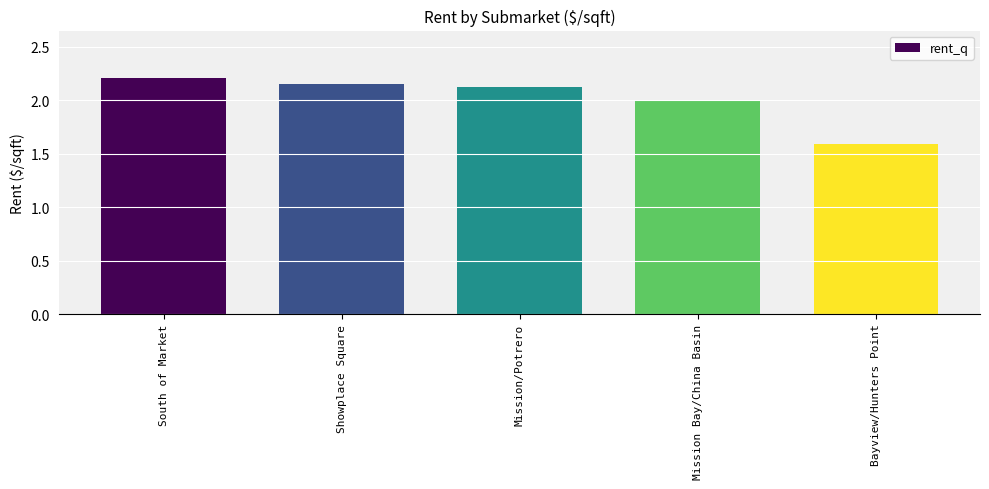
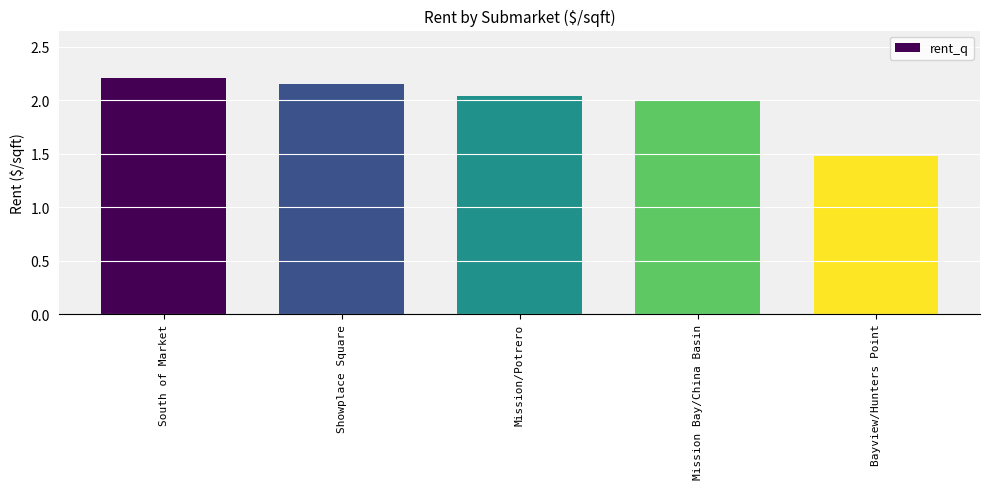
  {
    "South of Market": 2.21,
    "Showplace Square": 2.15,
-   "Mission/Potrero": 2.12,
+   "Mission/Potrero": 2.04,
    "Mission Bay/China Basin": 2.00,
-   "Bayview/Hunters Point": 1.59
+   "Bayview/Hunters Point": 1.48
  }
